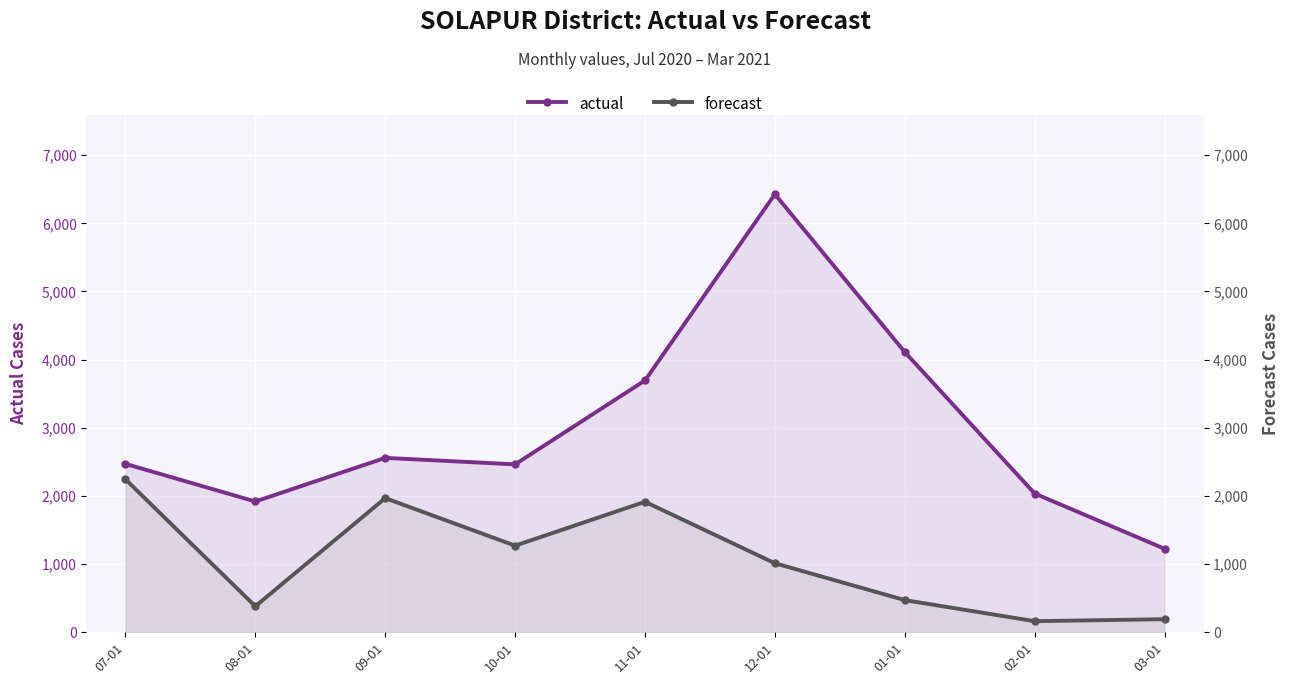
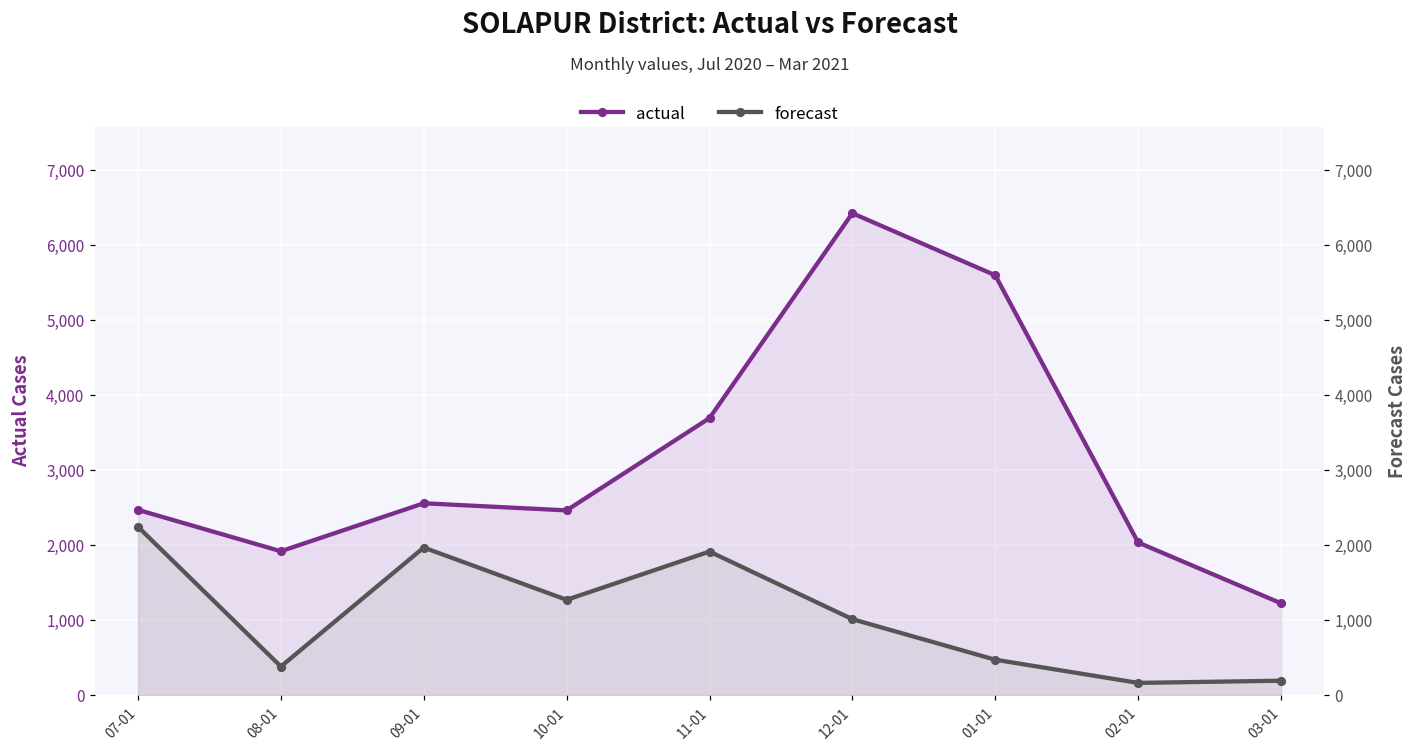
  {
    "actual": {
      "07-01": "2,500",
      "08-01": "1,900",
      "09-01": "2,600",
      "10-01": "2,500",
      "11-01": "3,700",
      "12-01": "6,400",
-     "01-01": "4,100",
+     "01-01": "5,600",
      "02-01": "2,000",
      "03-01": "1,200"
    },
    "forecast": {
      "07-01": "2,200",
      "08-01": "400",
      "09-01": "2,000",
      "10-01": "1,300",
      "11-01": "1,900",
      "12-01": "1,000",
      "01-01": "500",
      "02-01": "200",
      "03-01": "200"
    }
  }
